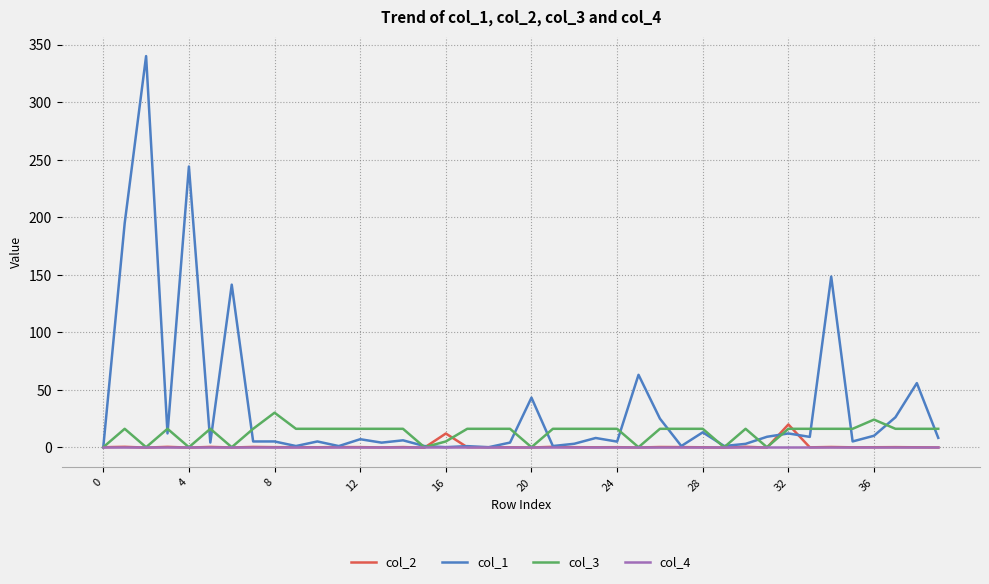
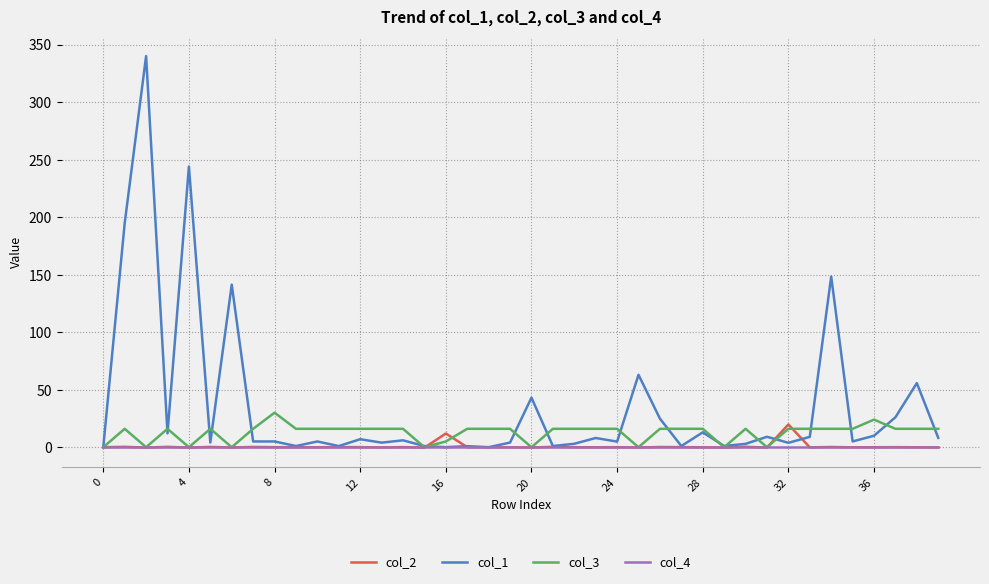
  {
    "col_2": {
      "16": 12,
      "32": 20
    },
    "col_1": {
      "4": 244,
      "8": 5,
      "12": 7,
      "20": 43,
      "24": 5,
      "28": 13,
-     "32": 12,
+     "32": 4,
      "36": 10
    },
    "col_3": {
      "8": 30,
      "12": 16,
      "16": 5,
      "24": 16,
      "28": 16,
      "32": 16,
      "36": 24
    },
    "col_4": {
      "32": 0
    }
  }
